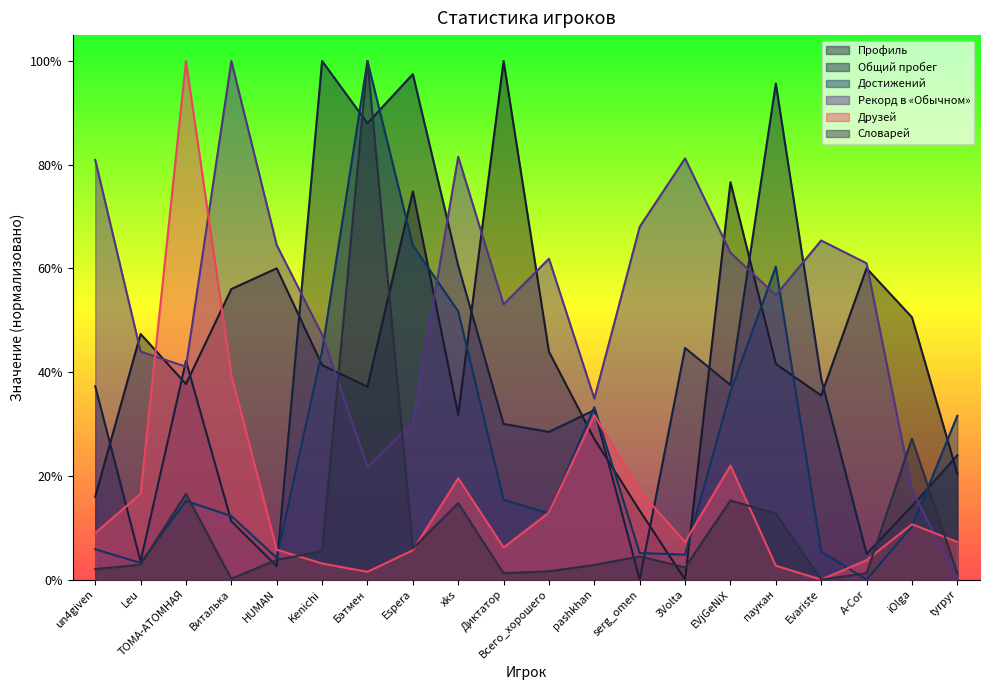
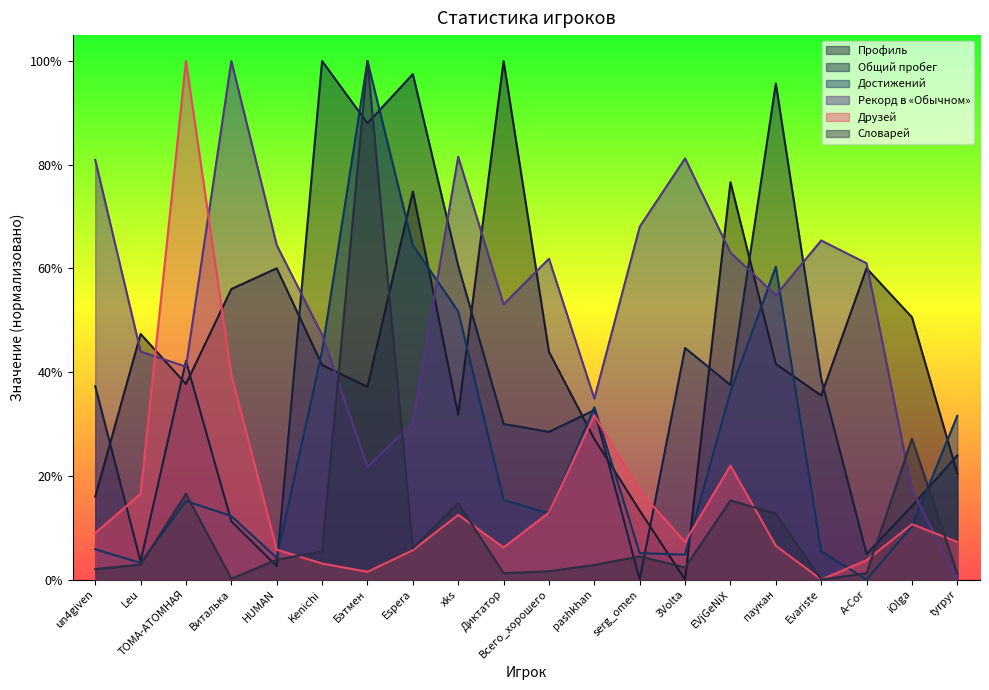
  {
    "Друзей": {
      "un4given": "9%",
      "Leu": "17%",
      "ТОМА-АТОМНАЯ": "100%",
      "Виталька": "39%",
      "HUMAN": "6%",
      "Kenichi": "3%",
      "Бэтмен": "1%",
-     "xks": "20%",
+     "xks": "12%",
      "Диктатор": "6%",
      "pashkhan": "32%",
      "serg_omen": "17%",
      "3Volta": "7%",
      "EVjGeNiX": "22%",
-     "паукан": "3%",
+     "паукан": "7%",
      "A-Cor": "4%",
      "tyrpyr": "7%"
    }
  }
